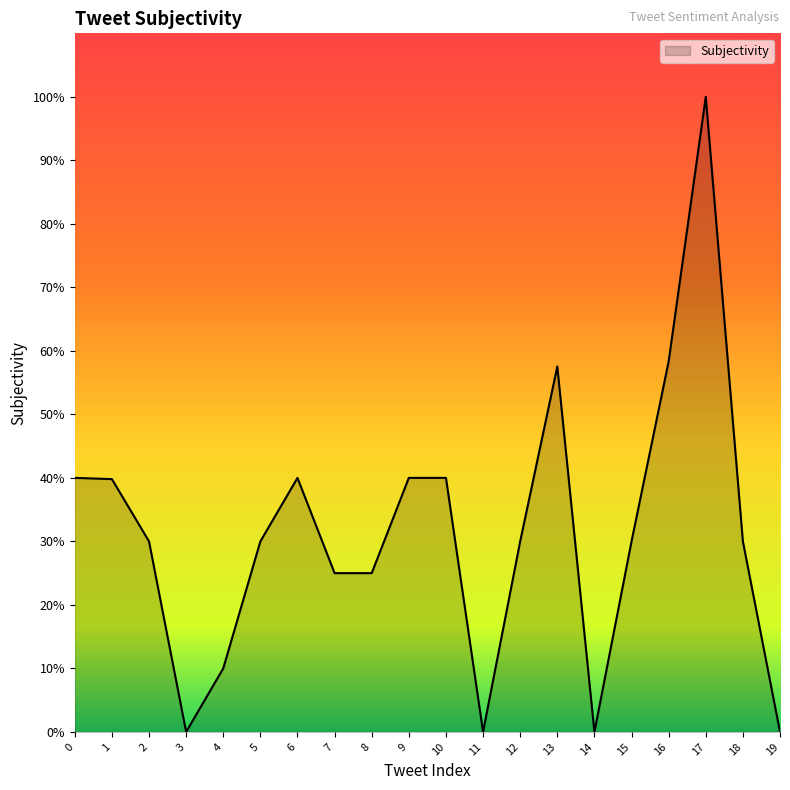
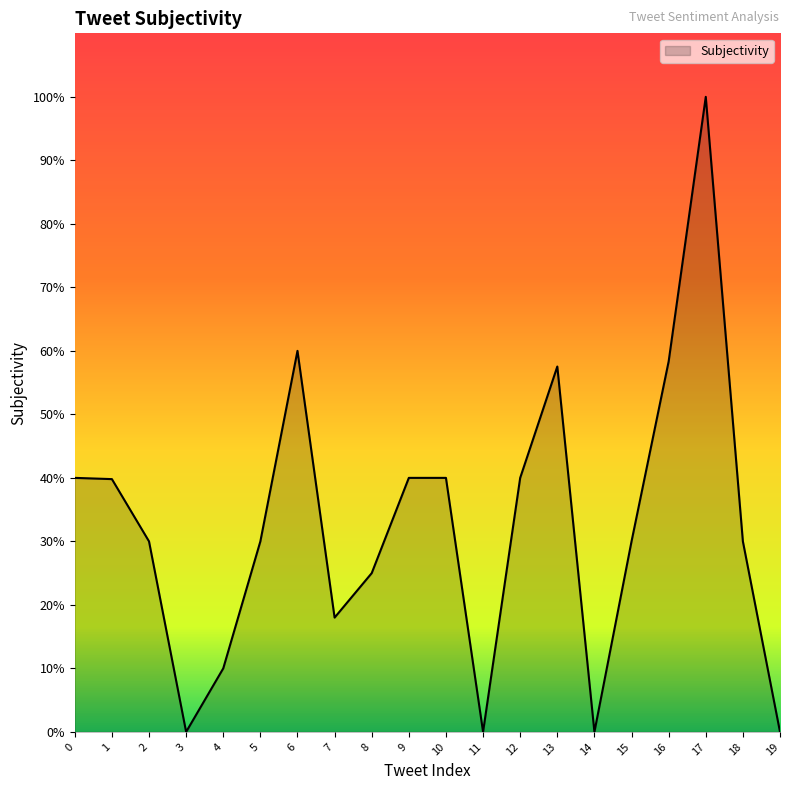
  {
    "0": "40%",
    "1": "40%",
    "2": "30%",
    "3": "0%",
    "4": "10%",
    "5": "30%",
-   "6": "40%",
-   "7": "25%",
+   "6": "60%",
+   "7": "18%",
    "8": "25%",
    "9": "40%",
    "10": "40%",
    "11": "0%",
-   "12": "30%",
+   "12": "40%",
    "13": "58%",
    "14": "0%",
    "15": "30%",
    "16": "58%",
    "17": "100%",
    "18": "30%",
    "19": "0%"
  }
